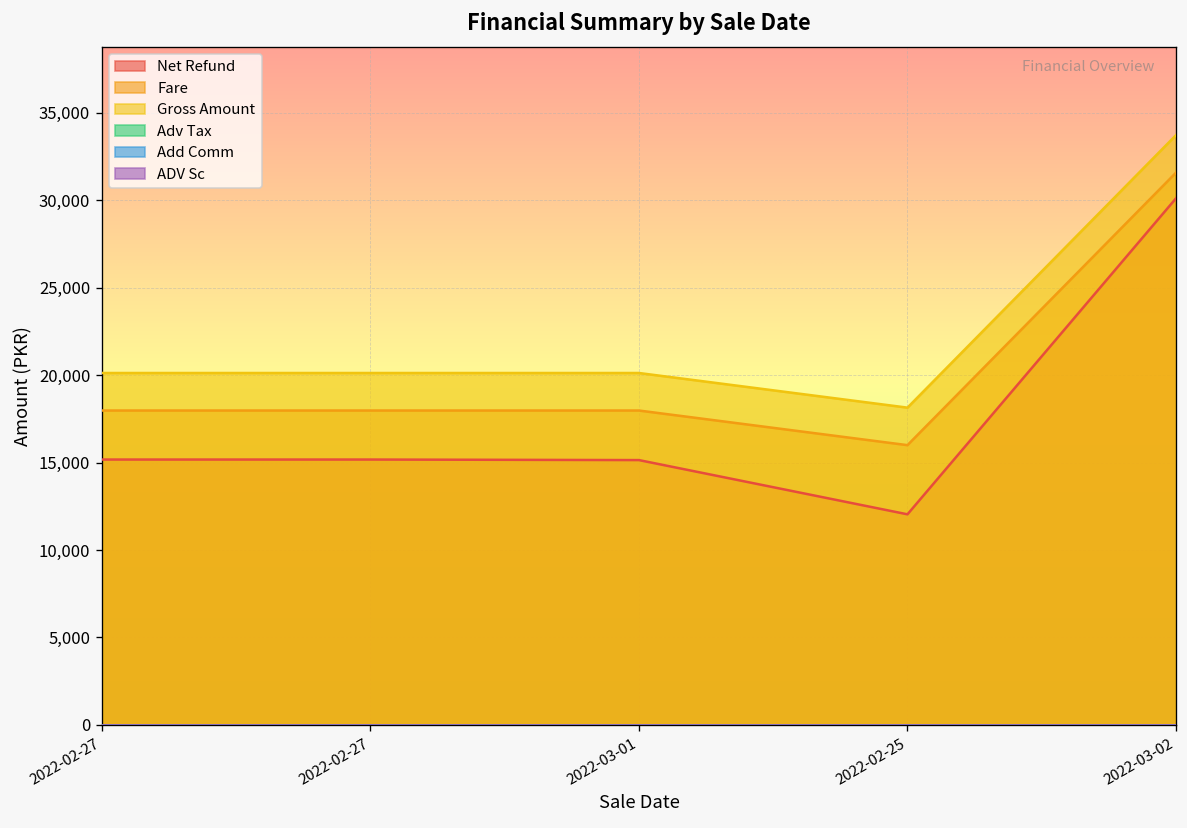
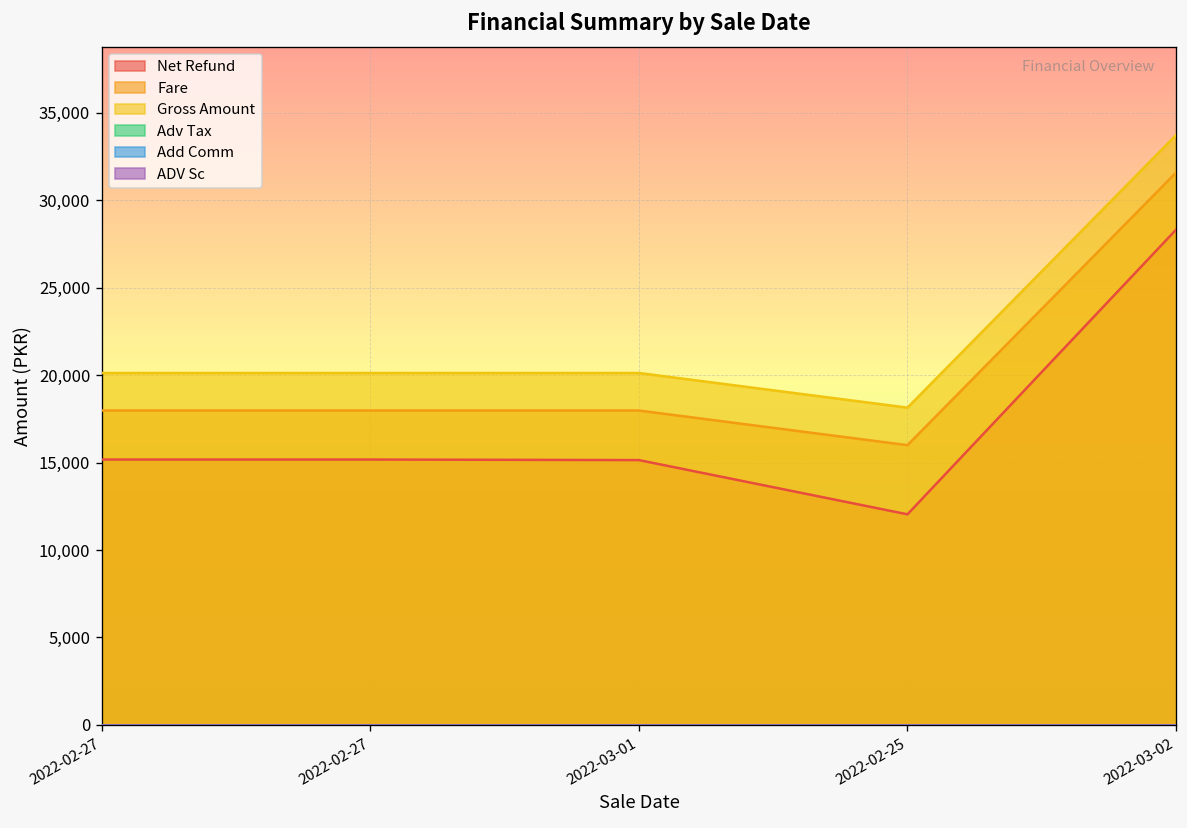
  {
    "Net Refund": {
      "2022-03-01": "15,100",
      "2022-02-25": "12,000",
-     "2022-03-02": "30,100"
+     "2022-03-02": "28,300"
    },
    "ADV Sc": {
      "2022-03-01": "0",
      "2022-02-25": "0",
      "2022-03-02": "0"
    }
  }
